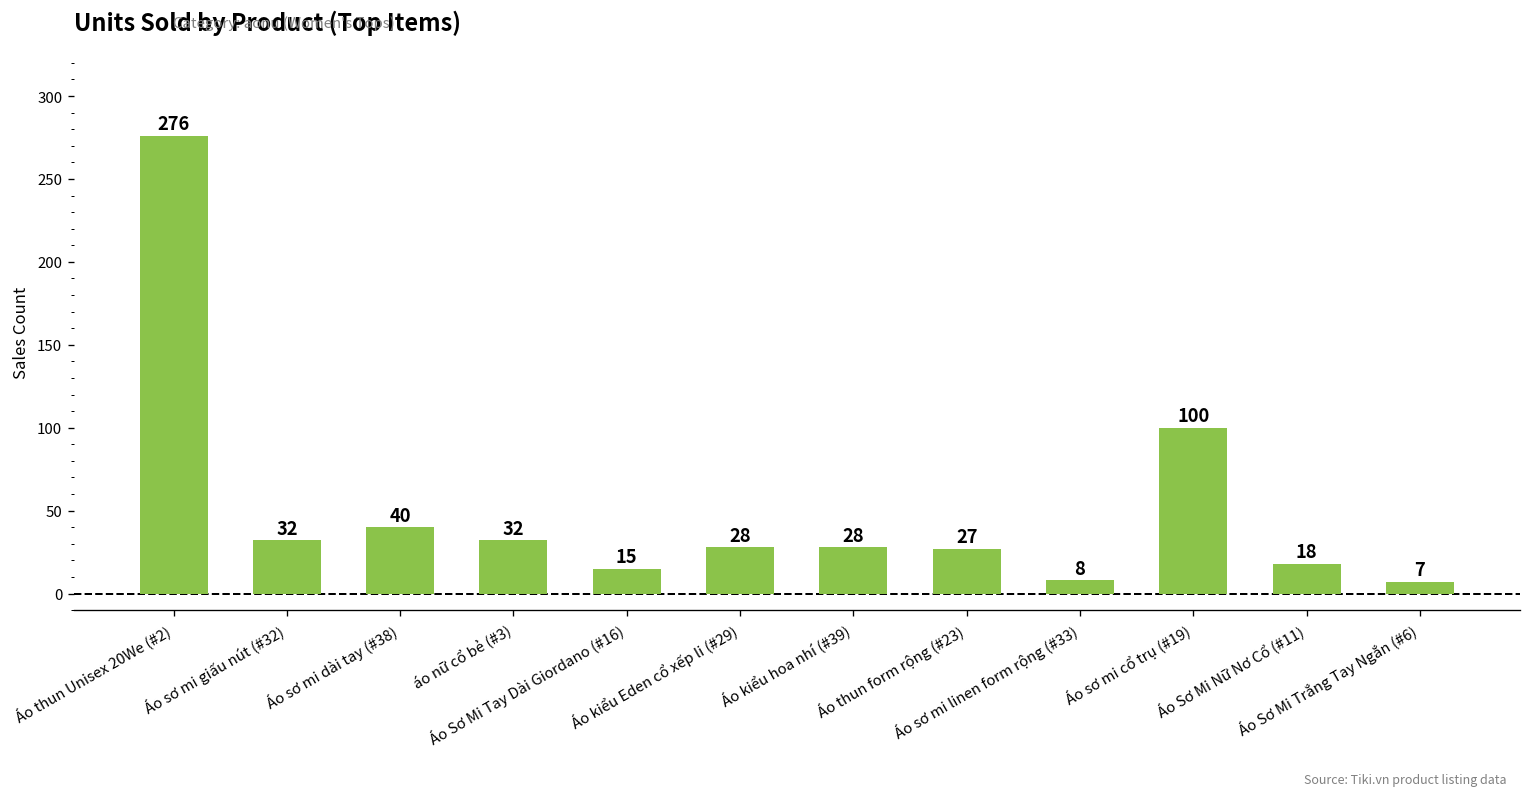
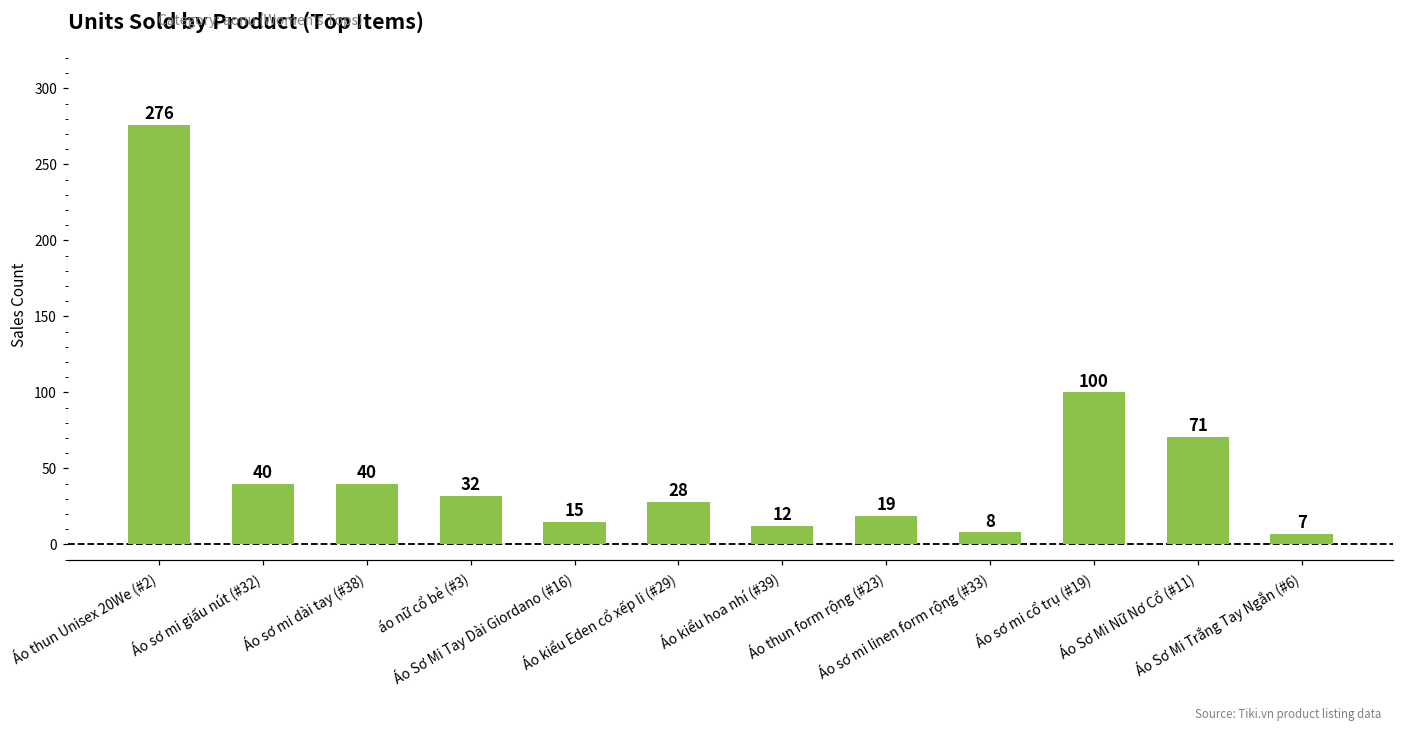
  {
    "Áo thun Unisex 20We (#2)": 276,
-   "Áo sơ mi giấu nút (#32)": 32,
+   "Áo sơ mi giấu nút (#32)": 40,
    "Áo sơ mi dài tay (#38)": 40,
    "áo nữ cổ bẻ (#3)": 32,
    "Áo Sơ Mi Tay Dài Giordano (#16)": 15,
    "Áo kiểu Eden cổ xếp li (#29)": 28,
-   "Áo kiểu hoa nhí (#39)": 28,
-   "Áo thun form rộng (#23)": 27,
+   "Áo kiểu hoa nhí (#39)": 12,
+   "Áo thun form rộng (#23)": 19,
    "Áo sơ mi linen form rộng (#33)": 8,
    "Áo sơ mi cổ trụ (#19)": 100,
-   "Áo Sơ Mi Nữ Nơ Cổ (#11)": 18,
+   "Áo Sơ Mi Nữ Nơ Cổ (#11)": 71,
    "Áo Sơ Mi Trắng Tay Ngắn (#6)": 7
  }
